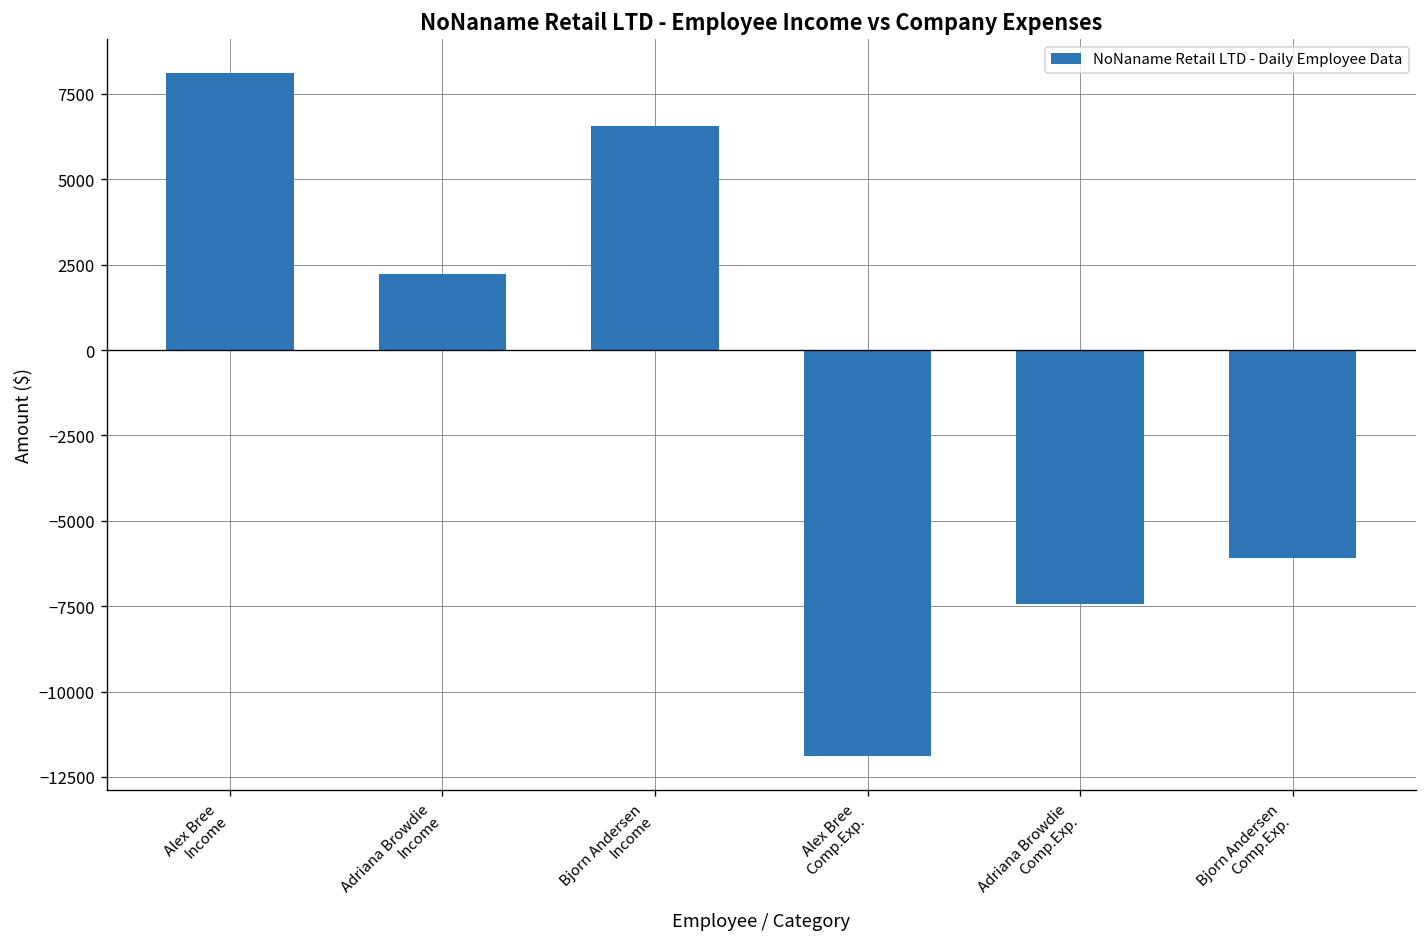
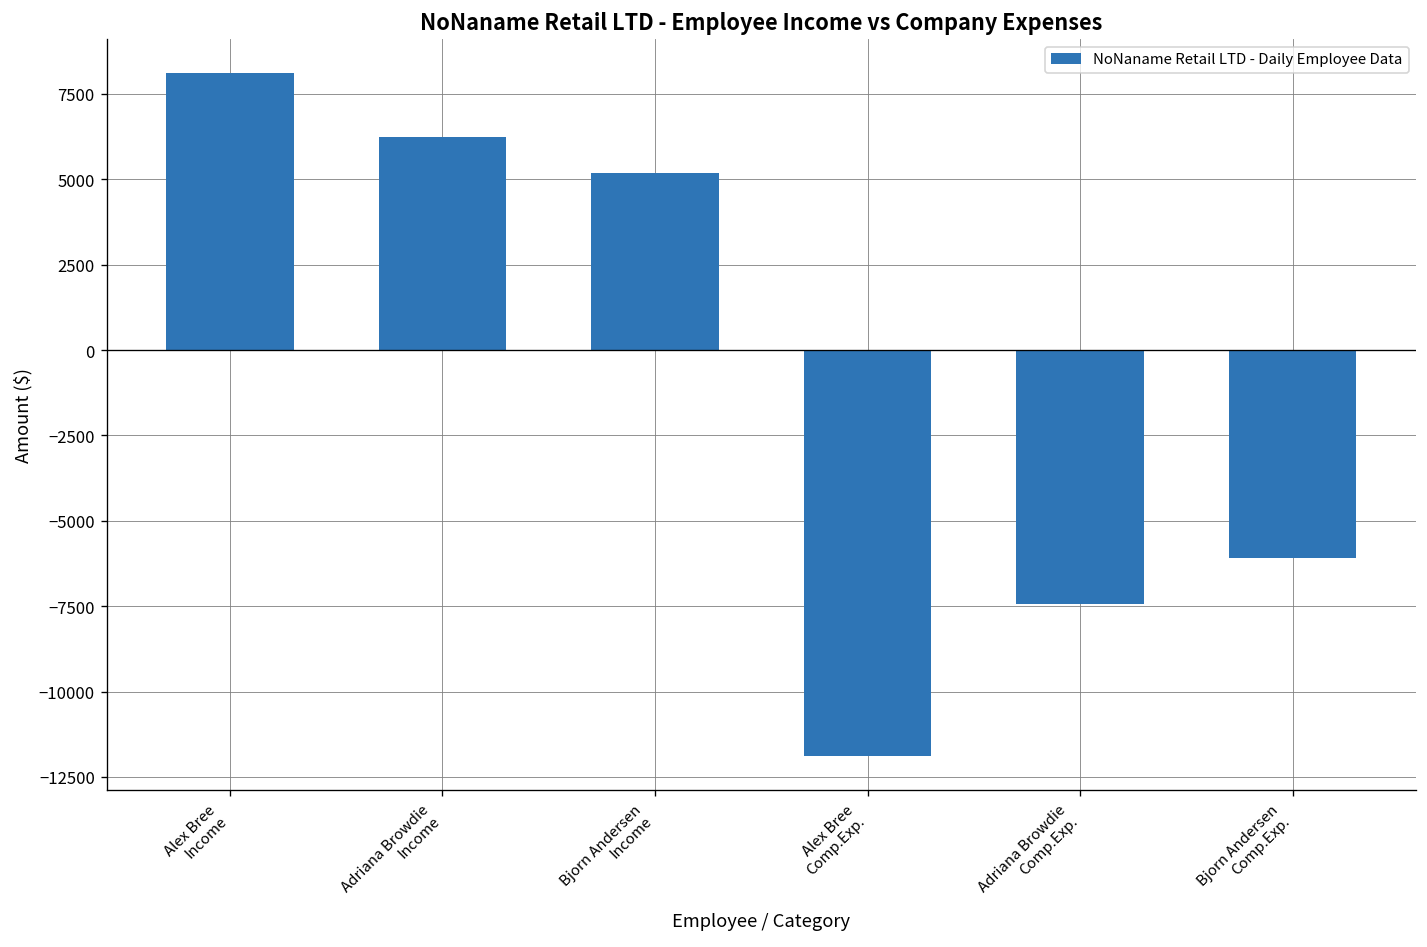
  {
    "Alex Bree Income": 8100,
-   "Adriana Browdie Income": 2200,
-   "Bjorn Andersen Income": 6600,
+   "Adriana Browdie Income": 6300,
+   "Bjorn Andersen Income": 5200,
    "Alex Bree Comp.Exp.": -11900,
    "Adriana Browdie Comp.Exp.": -7400,
    "Bjorn Andersen Comp.Exp.": -6100
  }
